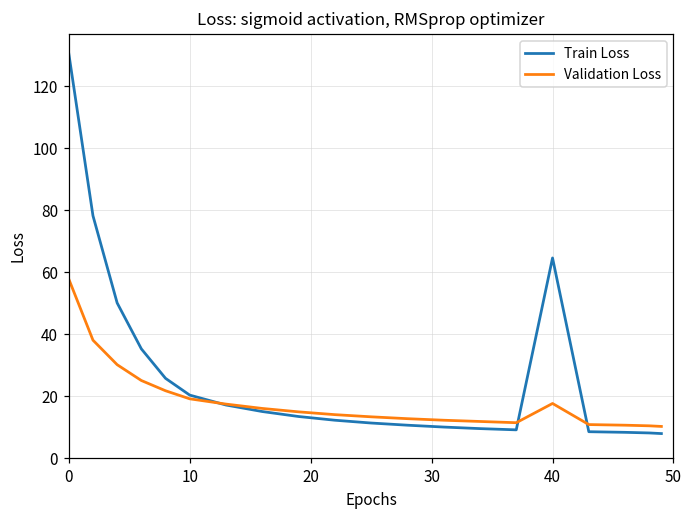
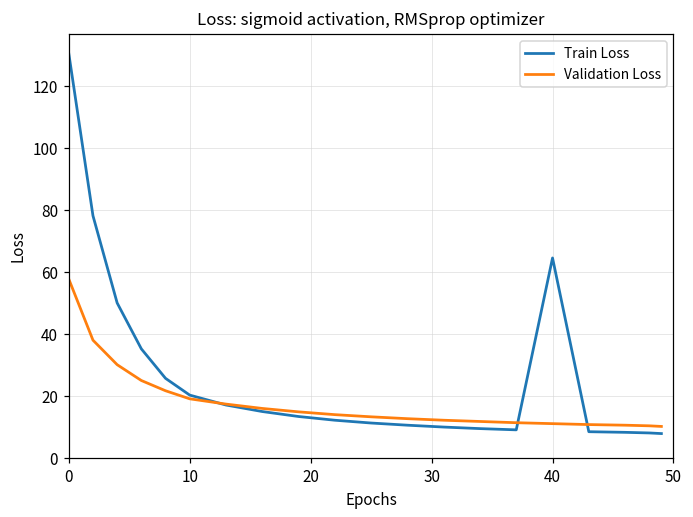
  {
    "Train Loss": {
      "0": 131,
      "10": 20,
      "40": 65
    },
    "Validation Loss": {
      "0": 58,
      "10": 19,
-     "40": 18
+     "40": 11
    }
  }
